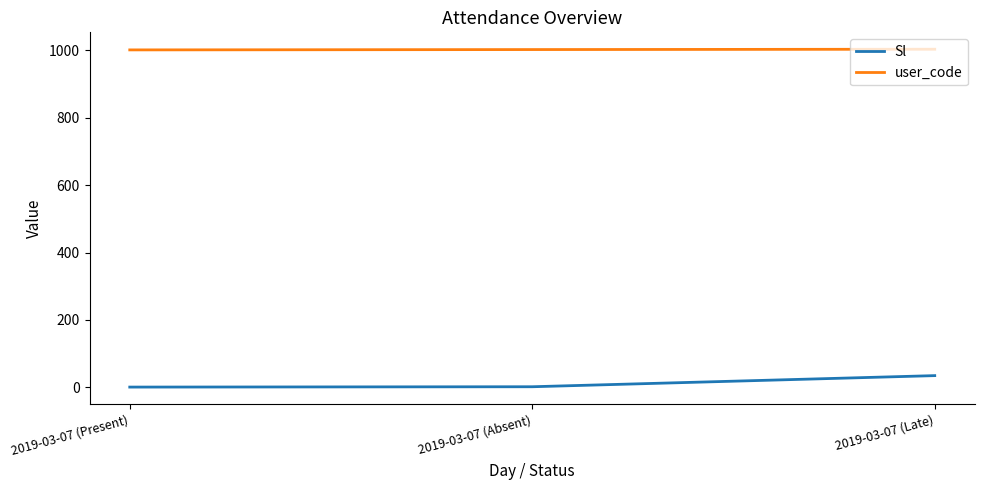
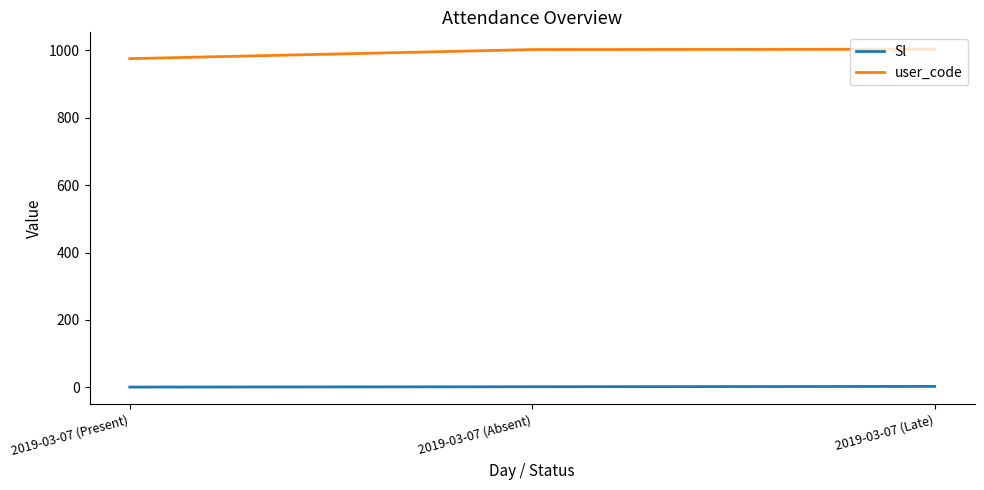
  {
    "Sl": {
      "2019-03-07 (Present)": 0,
      "2019-03-07 (Absent)": 0,
-     "2019-03-07 (Late)": 40
+     "2019-03-07 (Late)": 0
    },
    "user_code": {
-     "2019-03-07 (Present)": 1000,
+     "2019-03-07 (Present)": 980,
      "2019-03-07 (Absent)": 1000
    }
  }
